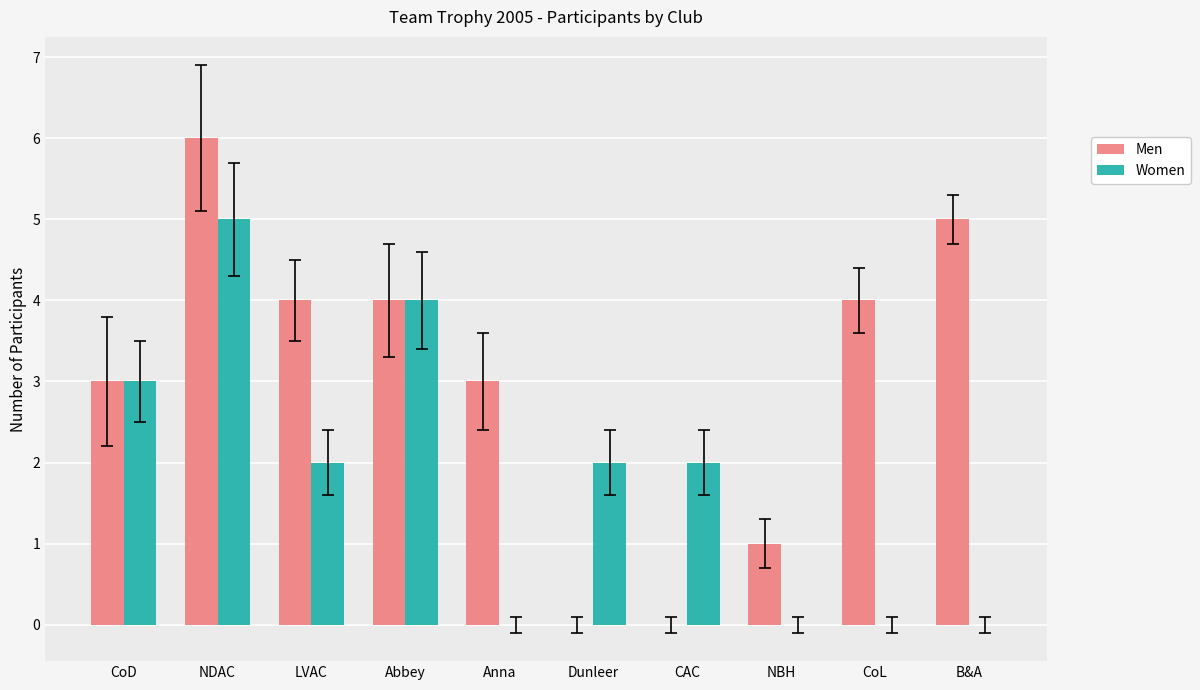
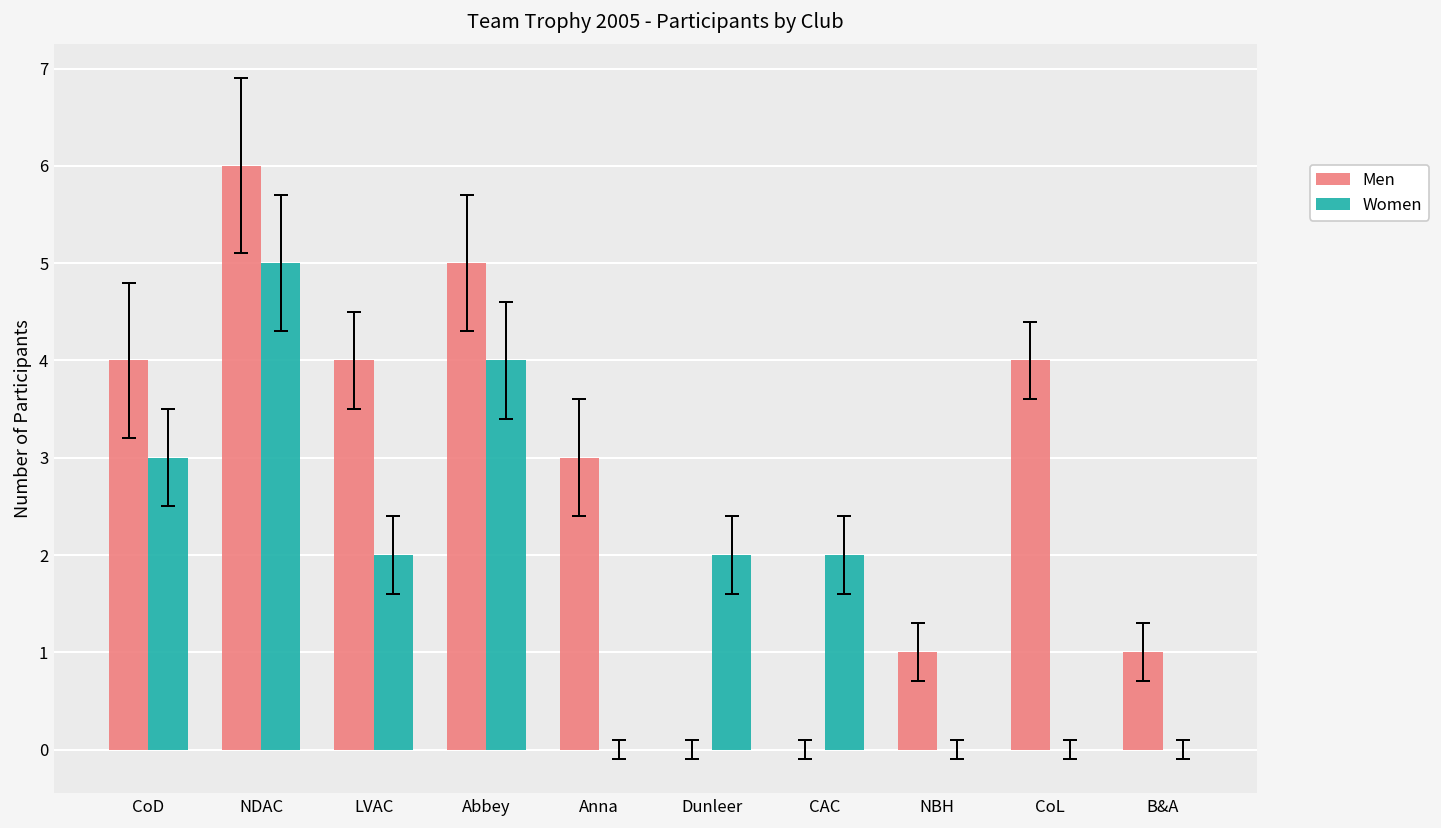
  {
    "Men": {
-     "CoD": 3,
+     "CoD": 4,
      "NDAC": 6,
      "LVAC": 4,
-     "Abbey": 4,
+     "Abbey": 5,
      "Anna": 3,
      "Dunleer": 0,
      "CAC": 0,
      "NBH": 1,
      "CoL": 4,
-     "B&A": 5
+     "B&A": 1
    }
  }
